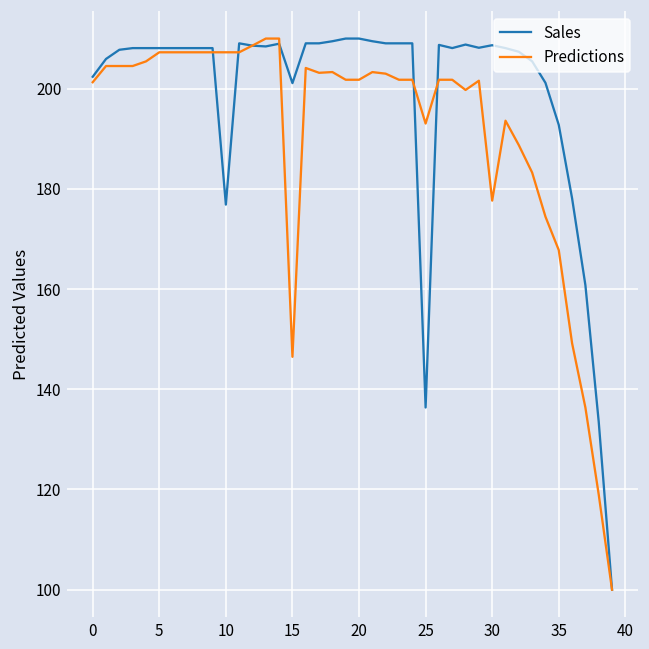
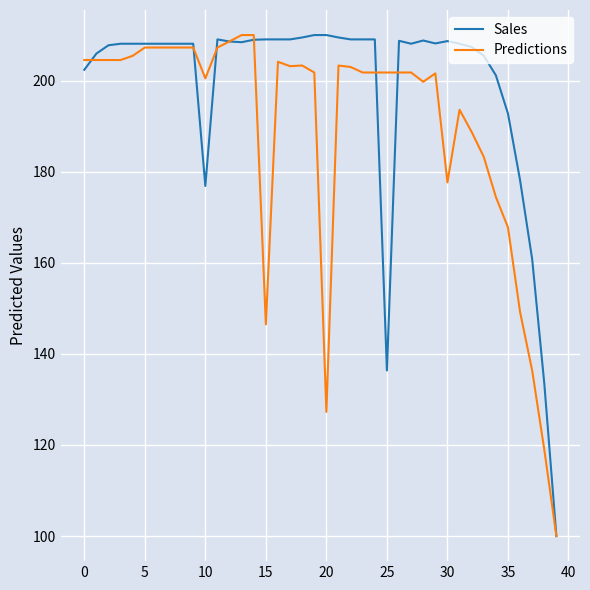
  {
    "Sales": {
      "0": 202,
      "5": 208,
      "10": 177,
-     "15": 201,
+     "15": 209,
      "20": 210,
      "25": 136,
      "30": 209,
      "35": 193
    },
    "Predictions": {
-     "0": 201,
+     "0": 205,
      "5": 207,
-     "10": 207,
+     "10": 200,
      "15": 146,
-     "20": 202,
-     "25": 193,
+     "20": 127,
+     "25": 202,
      "30": 178,
      "35": 168
    }
  }
